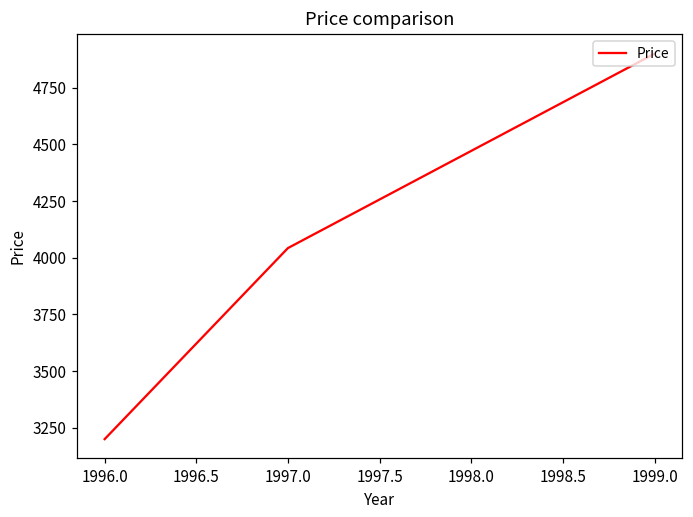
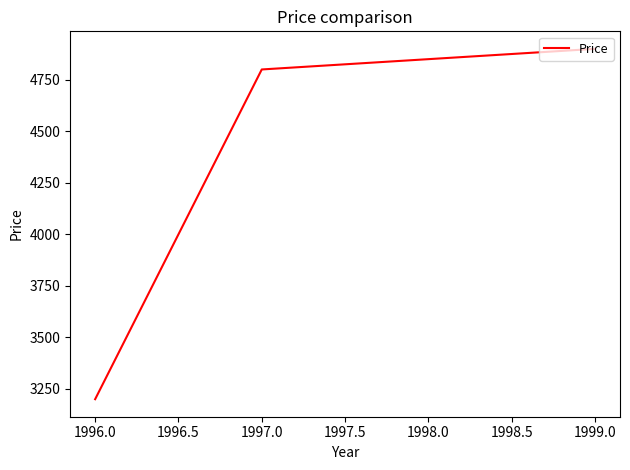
  {
    "1996.0": 3200,
-   "1997.0": 4040
+   "1997.0": 4800
  }
